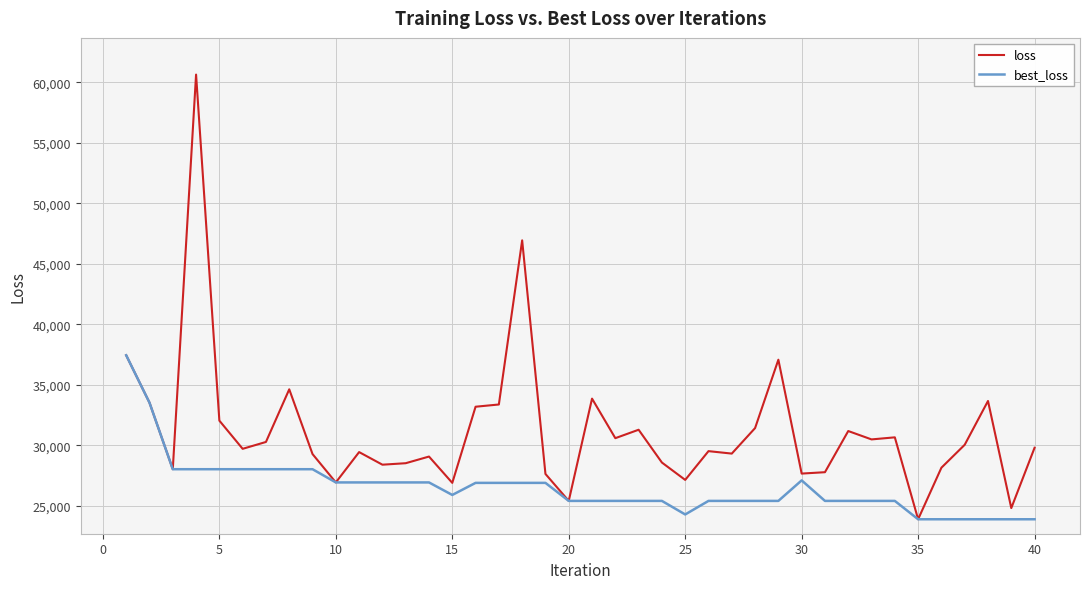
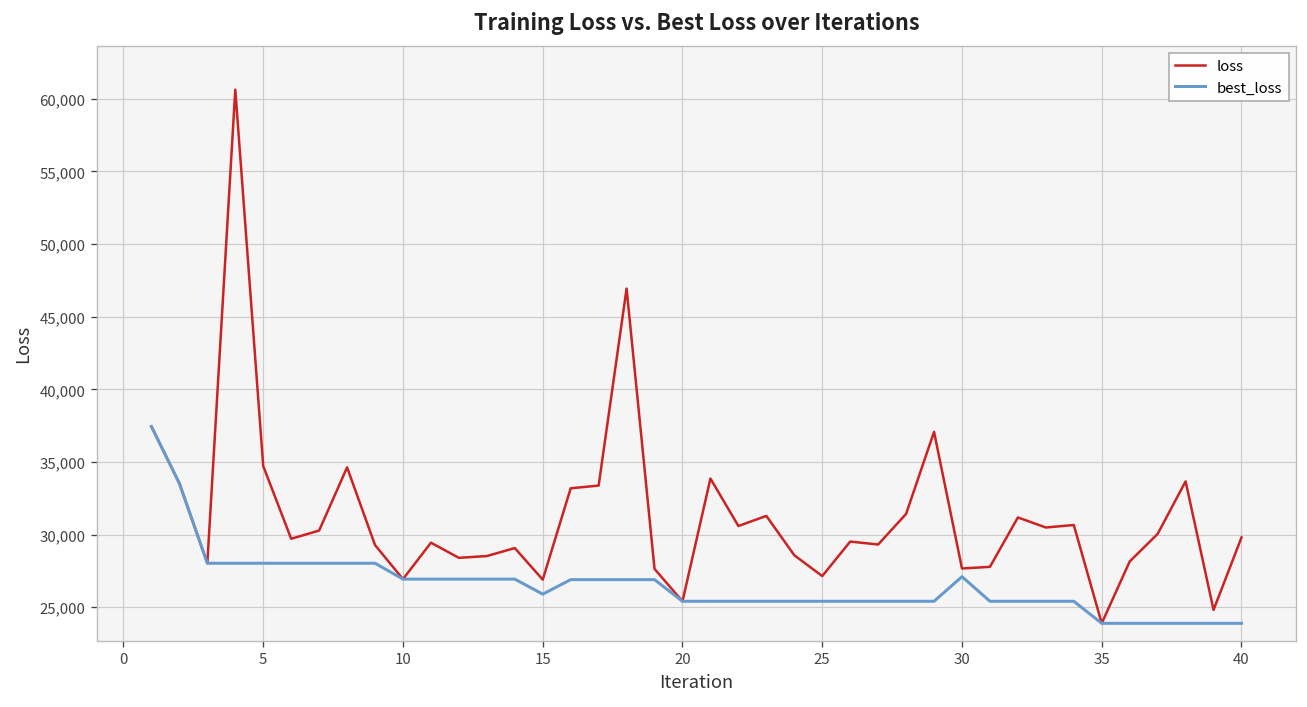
  {
    "loss": {
-     "5": "32,000",
+     "5": "34,700",
      "15": "26,900",
      "25": "27,100",
      "30": "27,700",
      "40": "29,800"
    },
    "best_loss": {
      "5": "28,000",
      "15": "25,900",
-     "25": "24,300",
+     "25": "25,400",
      "30": "27,100",
      "40": "23,900"
    }
  }
